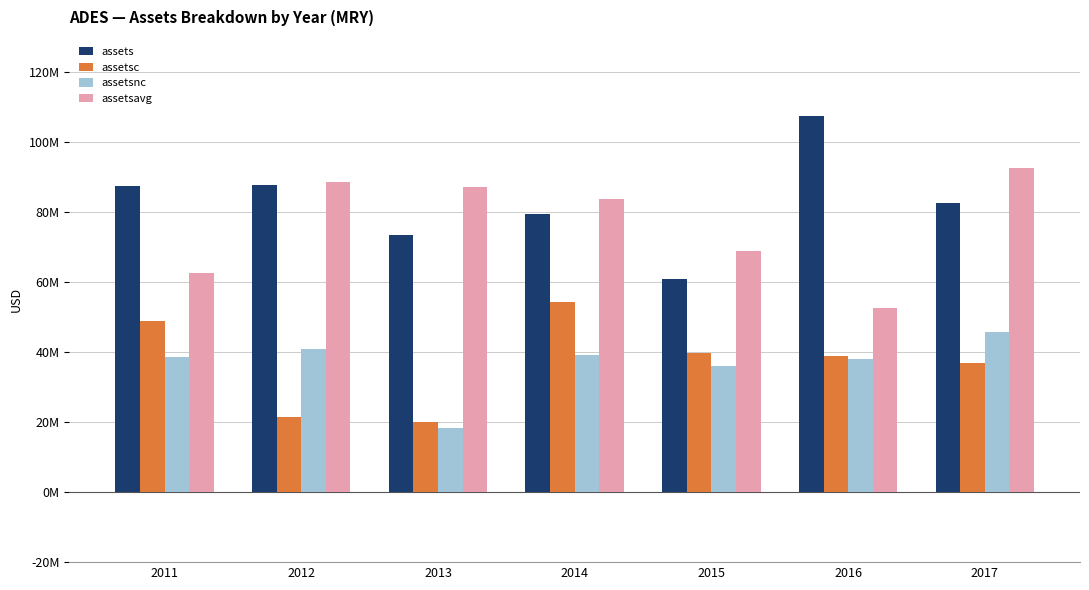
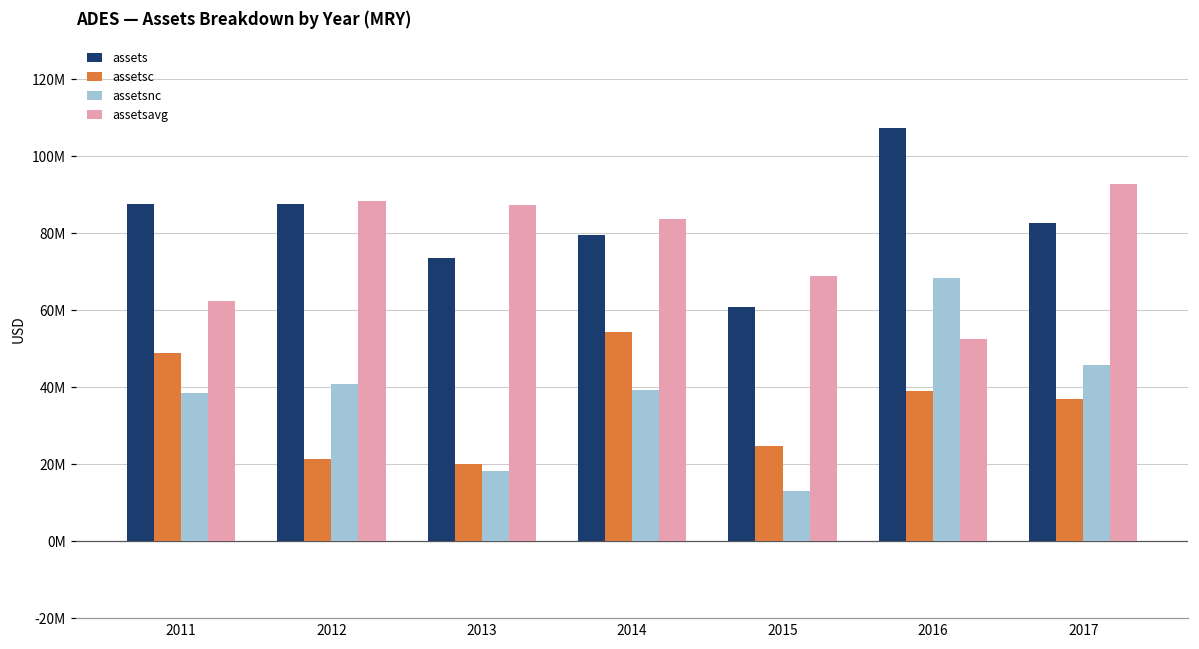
  {
    "assets": {
      "2011": 87000000,
      "2012": 88000000,
      "2013": 74000000,
      "2014": 80000000,
      "2015": 61000000,
      "2016": 107000000,
      "2017": 83000000
    },
    "assetsc": {
      "2011": 49000000,
      "2012": 21000000,
      "2013": 20000000,
      "2014": 54000000,
-     "2015": 40000000,
+     "2015": 25000000,
      "2016": 39000000,
      "2017": 37000000
    },
    "assetsnc": {
      "2011": 39000000,
      "2012": 41000000,
      "2013": 18000000,
      "2014": 39000000,
-     "2015": 36000000,
-     "2016": 38000000,
+     "2015": 13000000,
+     "2016": 68000000,
      "2017": 46000000
    },
    "assetsavg": {
      "2011": 62000000,
      "2012": 88000000,
      "2013": 87000000,
      "2014": 84000000,
      "2015": 69000000,
      "2016": 52000000,
      "2017": 93000000
    }
  }
